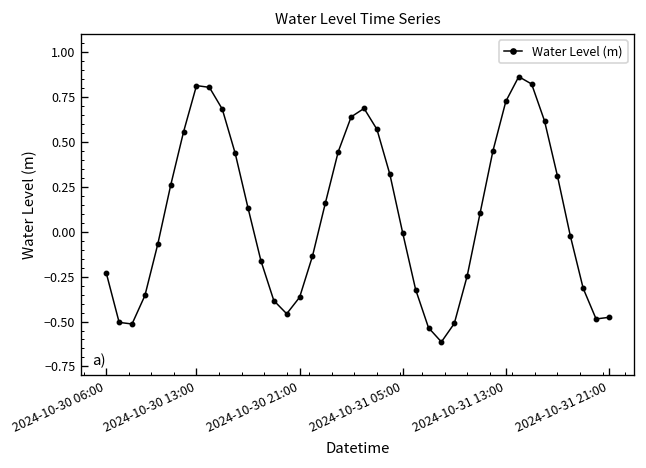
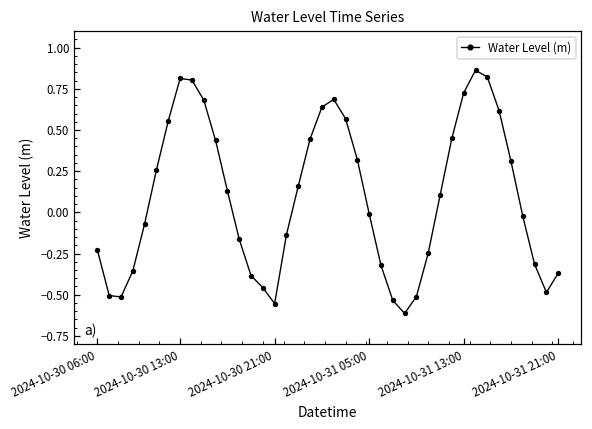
  {
    "2024-10-30 06:00": -0.23,
    "2024-10-30 13:00": 0.81,
-   "2024-10-30 21:00": -0.37,
+   "2024-10-30 21:00": -0.55,
    "2024-10-31 05:00": -0.01,
    "2024-10-31 13:00": 0.73,
-   "2024-10-31 21:00": -0.48
+   "2024-10-31 21:00": -0.37
  }
